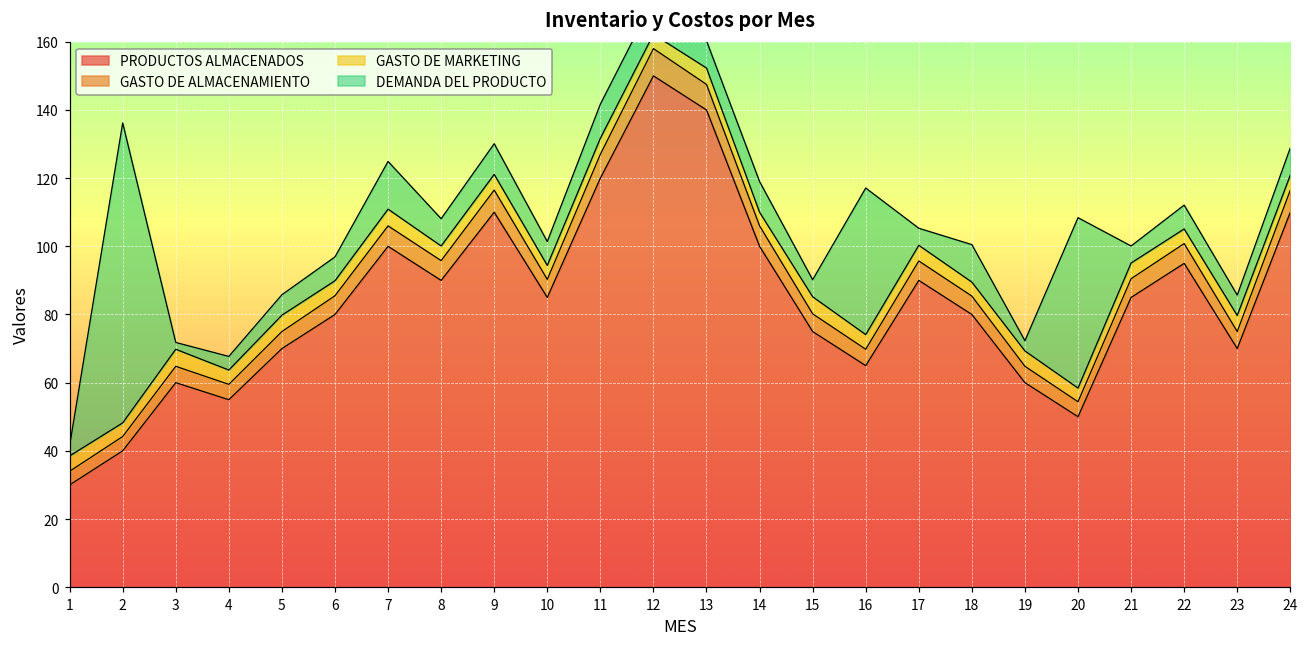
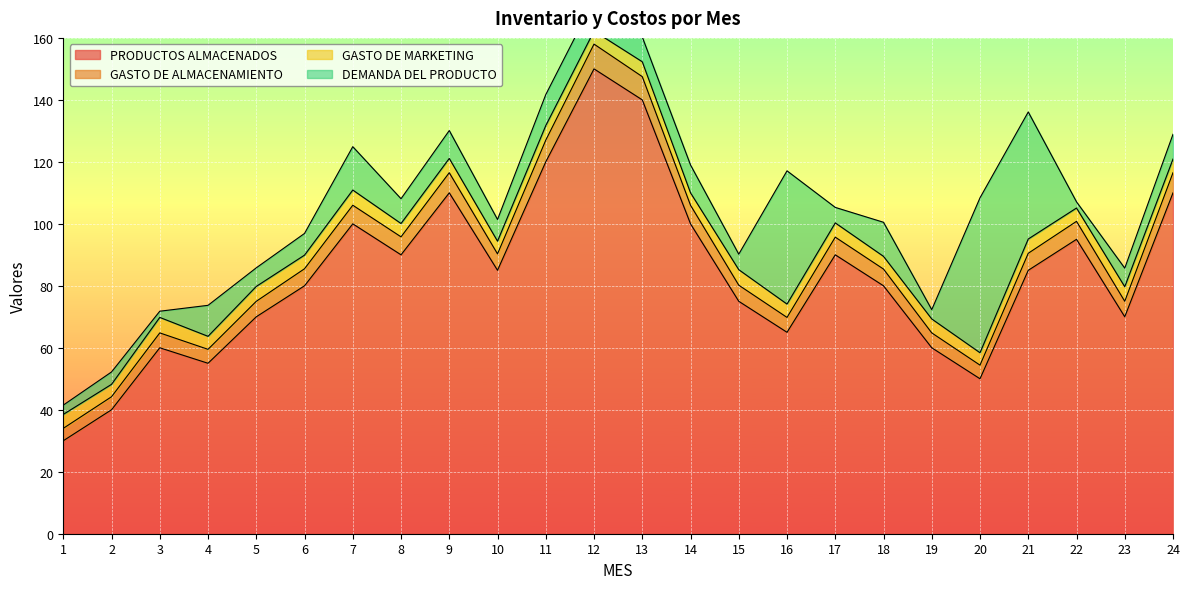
  {
    "DEMANDA DEL PRODUCTO": {
      "1": 3,
-     "2": 88,
+     "2": 4,
      "3": 2,
-     "4": 4,
+     "4": 10,
      "5": 6,
      "6": 7,
      "7": 14,
      "8": 8,
      "9": 9,
      "10": 7,
      "11": 10,
      "13": 8,
      "14": 9,
      "15": 5,
      "16": 43,
      "17": 5,
      "18": 11,
      "19": 3,
      "20": 50,
-     "21": 5,
-     "22": 7,
+     "21": 41,
+     "22": 2,
      "23": 6,
      "24": 8
    }
  }
